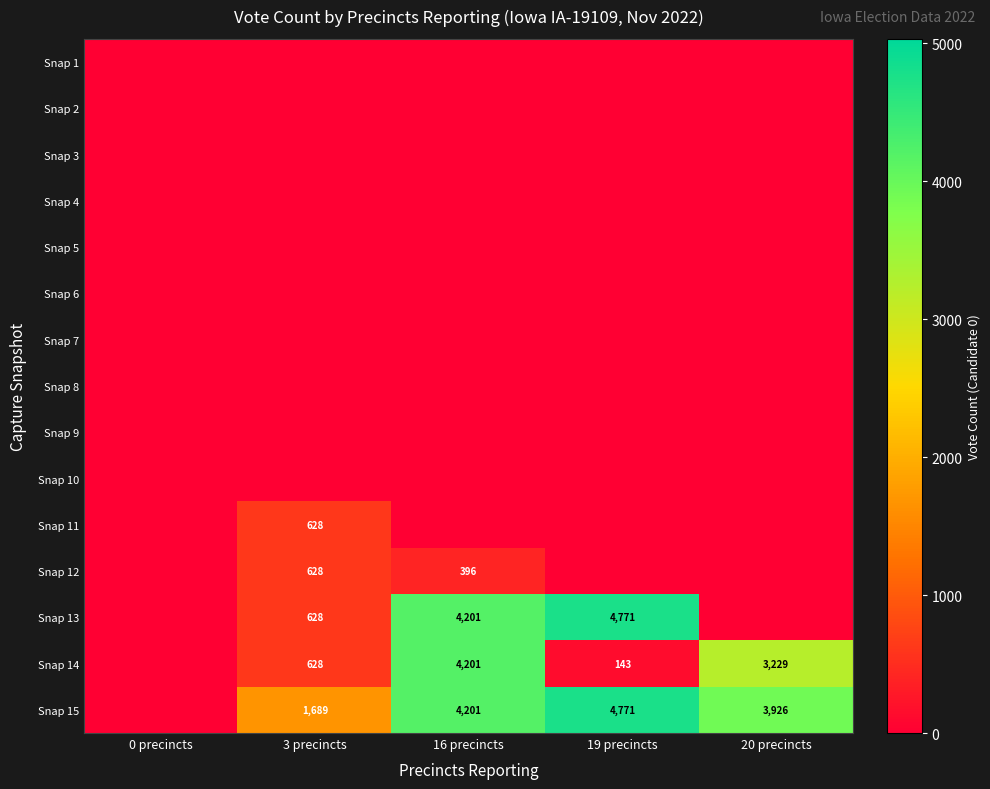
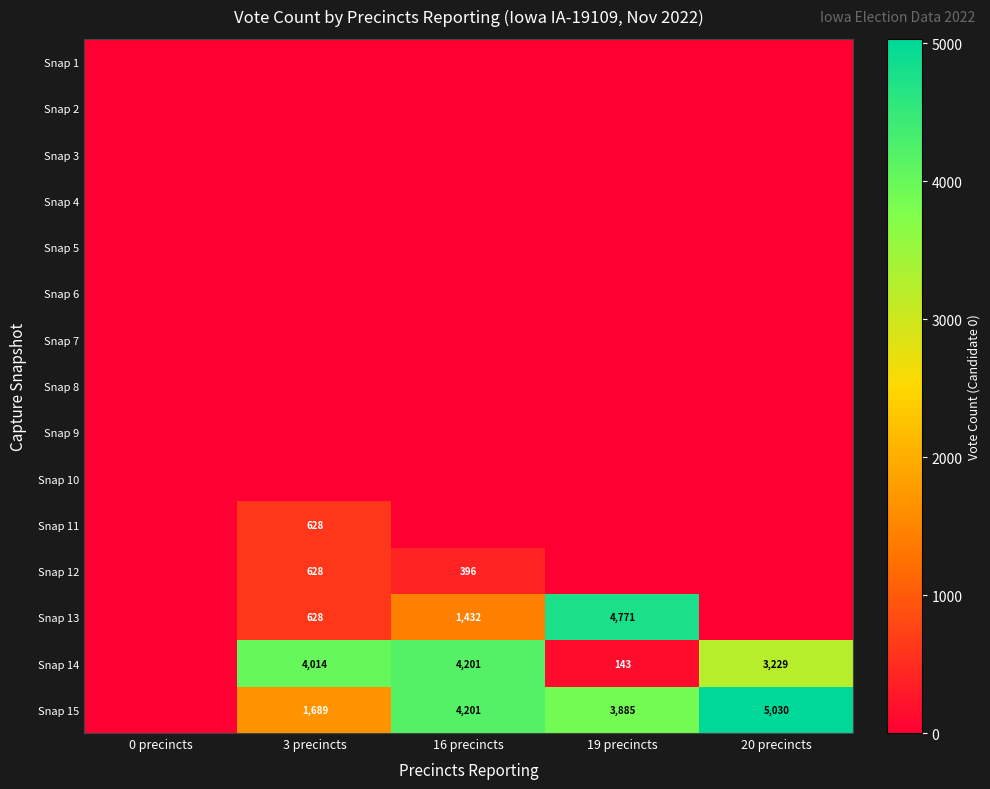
  {
    "Snap 11": {
      "3 precincts": "628"
    },
    "Snap 12": {
      "3 precincts": "628",
      "16 precincts": "396"
    },
    "Snap 13": {
      "3 precincts": "628",
-     "16 precincts": "4,201",
+     "16 precincts": "1,432",
      "19 precincts": "4,771"
    },
    "Snap 14": {
-     "3 precincts": "628",
+     "3 precincts": "4,014",
      "16 precincts": "4,201",
      "19 precincts": "143",
      "20 precincts": "3,229"
    },
    "Snap 15": {
      "3 precincts": "1,689",
      "16 precincts": "4,201",
-     "19 precincts": "4,771",
-     "20 precincts": "3,926"
+     "19 precincts": "3,885",
+     "20 precincts": "5,030"
    }
  }
